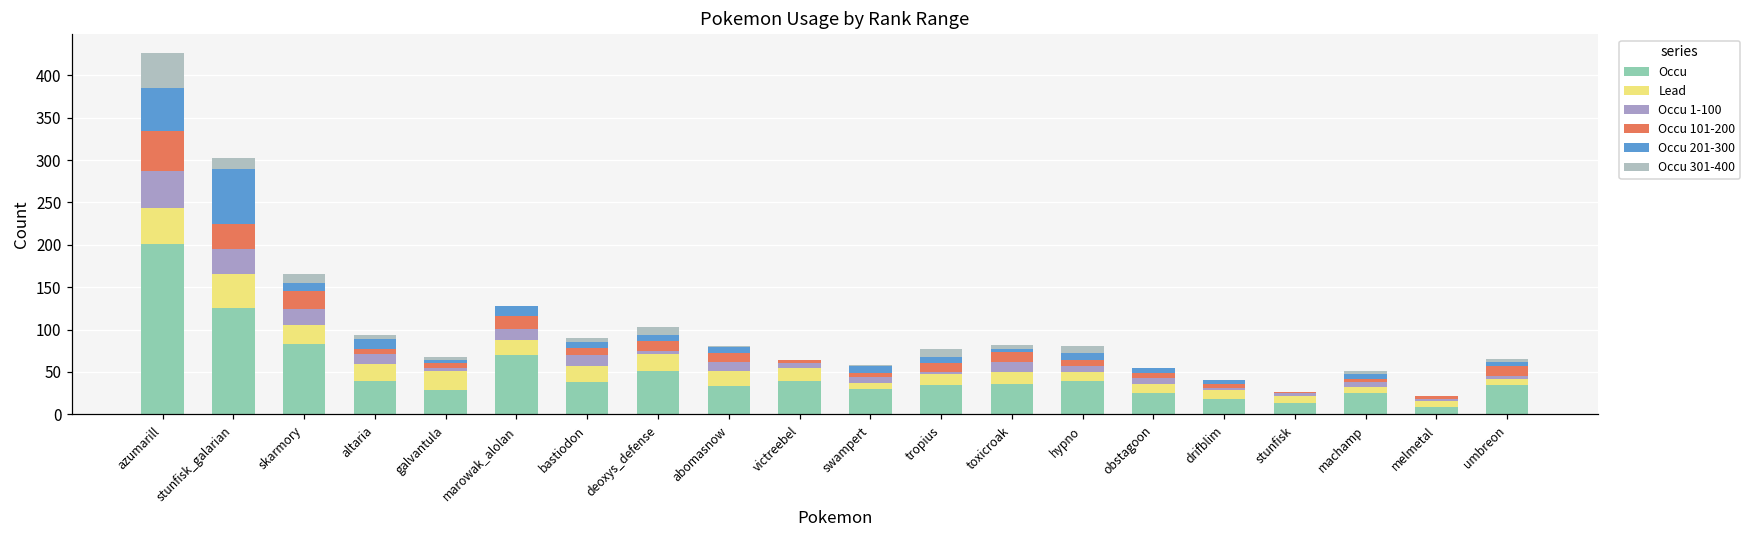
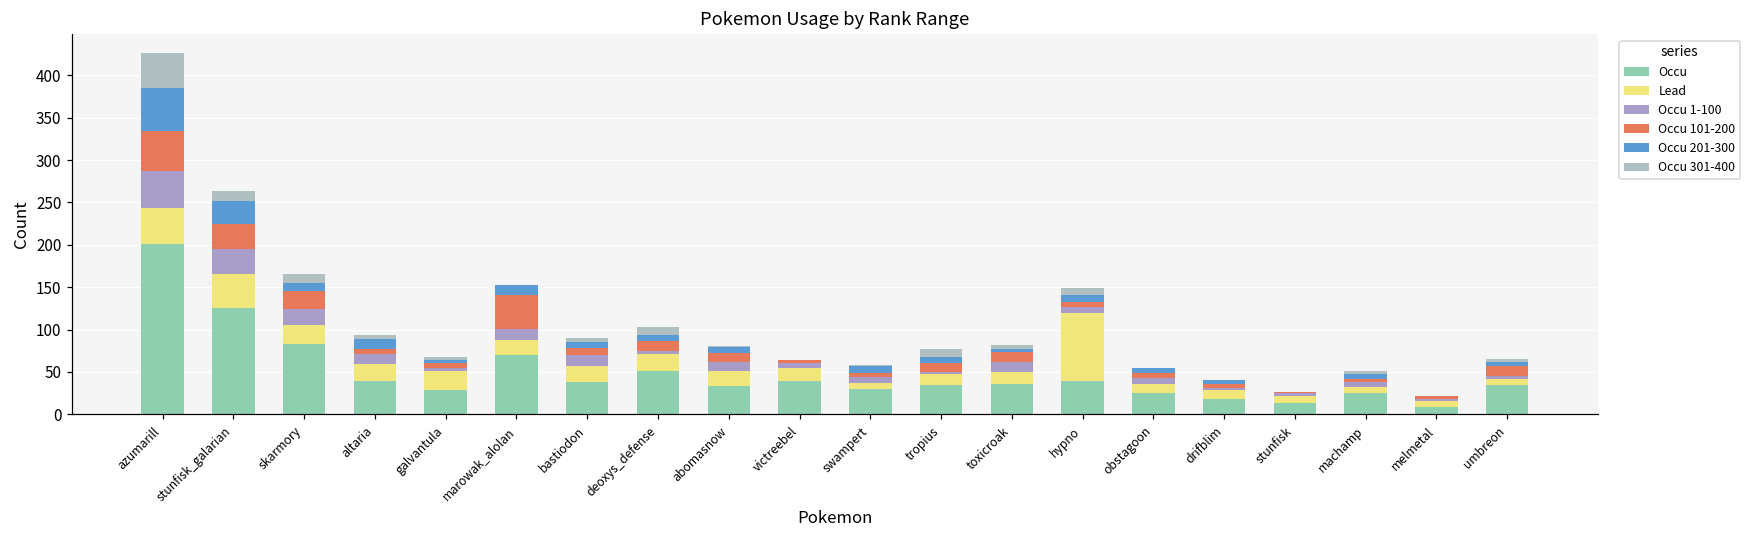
  {
    "Lead": {
      "azumarill": 40,
      "stunfisk_galarian": 40,
      "skarmory": 20,
      "altaria": 20,
      "galvantula": 20,
      "marowak_alolan": 20,
      "bastiodon": 20,
      "deoxys_defense": 20,
      "abomasnow": 20,
      "victreebel": 20,
      "swampert": 10,
      "tropius": 10,
      "toxicroak": 10,
-     "hypno": 10,
+     "hypno": 80,
      "obstagoon": 10,
      "drifblim": 10,
      "stunfisk": 10,
      "machamp": 10,
      "melmetal": 10,
      "umbreon": 10
    },
    "Occu 101-200": {
      "azumarill": 50,
      "stunfisk_galarian": 30,
      "skarmory": 20,
      "altaria": 10,
      "galvantula": 10,
-     "marowak_alolan": 20,
+     "marowak_alolan": 40,
      "bastiodon": 10,
      "deoxys_defense": 10,
      "abomasnow": 10,
      "swampert": 10,
      "tropius": 10,
      "toxicroak": 10,
      "hypno": 10,
      "obstagoon": 10,
      "drifblim": 10,
      "machamp": 0,
      "umbreon": 10
    },
    "Occu 201-300": {
      "azumarill": 50,
-     "stunfisk_galarian": 70,
+     "stunfisk_galarian": 30,
      "skarmory": 10,
      "altaria": 10,
      "galvantula": 0,
      "marowak_alolan": 10,
      "bastiodon": 10,
      "deoxys_defense": 10,
      "abomasnow": 10,
      "victreebel": 0,
      "swampert": 10,
      "tropius": 10,
      "toxicroak": 0,
      "hypno": 10,
      "obstagoon": 10,
      "drifblim": 0,
      "stunfisk": 0,
      "machamp": 10,
      "melmetal": 0,
      "umbreon": 10
    }
  }
